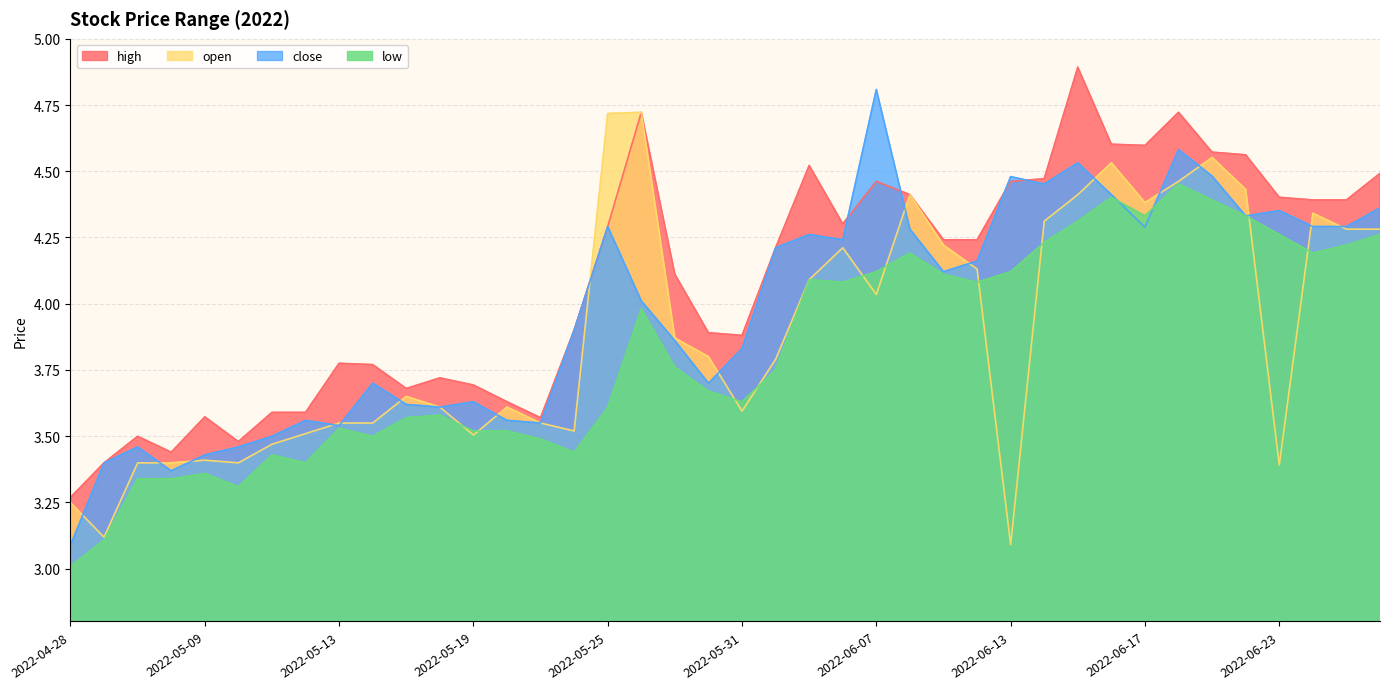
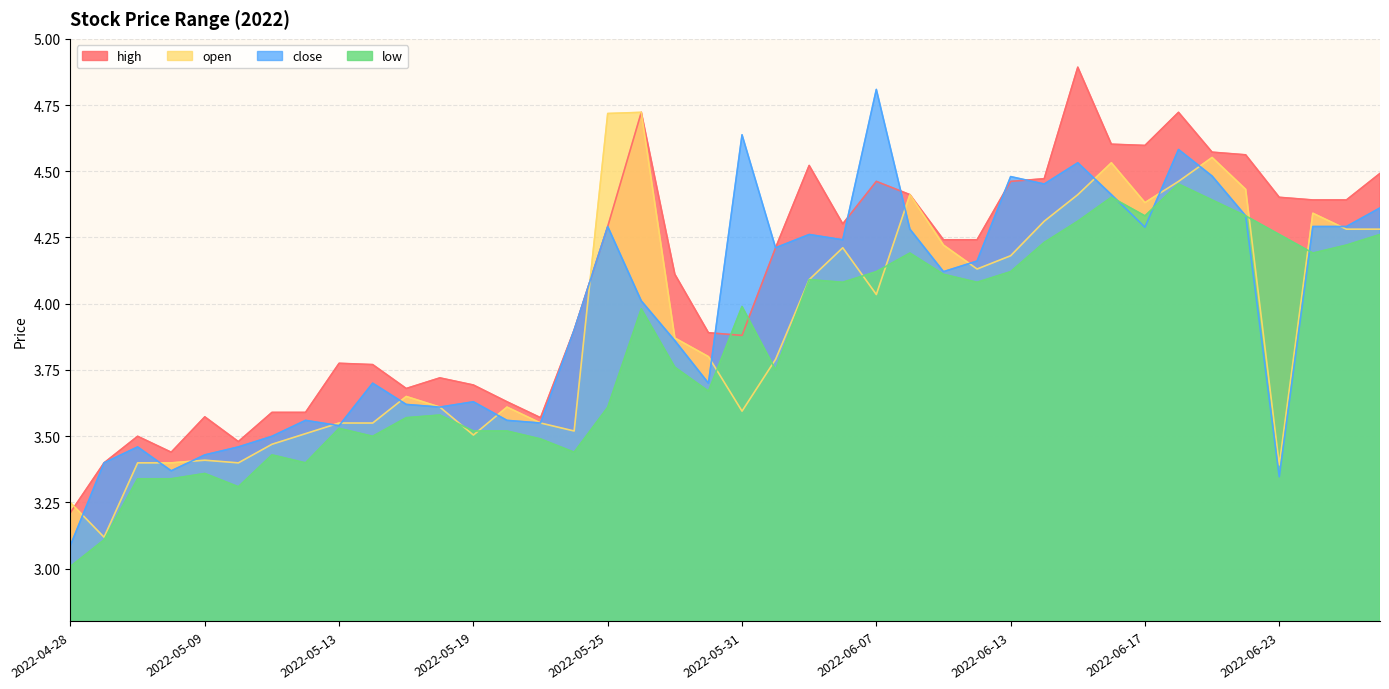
  {
    "high": {
-     "2022-04-28": 3.27,
+     "2022-04-28": 3.21,
      "2022-05-09": 3.57,
      "2022-05-13": 3.77,
      "2022-05-19": 3.69,
      "2022-05-31": 3.88,
      "2022-06-07": 4.46,
      "2022-06-13": 4.46,
      "2022-06-17": 4.60,
      "2022-06-23": 4.40
    },
    "open": {
      "2022-04-28": 3.25,
      "2022-05-09": 3.41,
      "2022-05-13": 3.55,
      "2022-05-19": 3.50,
      "2022-05-25": 4.72,
      "2022-05-31": 3.59,
      "2022-06-07": 4.03,
-     "2022-06-13": 3.09,
+     "2022-06-13": 4.18,
      "2022-06-17": 4.38,
      "2022-06-23": 3.39
    },
    "close": {
      "2022-04-28": 3.09,
      "2022-05-09": 3.43,
      "2022-05-13": 3.54,
      "2022-05-19": 3.63,
-     "2022-05-31": 3.83,
+     "2022-05-31": 4.64,
      "2022-06-07": 4.81,
      "2022-06-13": 4.48,
      "2022-06-17": 4.29,
-     "2022-06-23": 4.35
+     "2022-06-23": 3.35
    },
    "low": {
      "2022-04-28": 3.01,
      "2022-05-09": 3.36,
      "2022-05-13": 3.53,
      "2022-05-19": 3.52,
      "2022-05-25": 3.61,
-     "2022-05-31": 3.63,
+     "2022-05-31": 3.99,
      "2022-06-07": 4.12,
      "2022-06-13": 4.12,
      "2022-06-17": 4.33,
      "2022-06-23": 4.26
    }
  }
